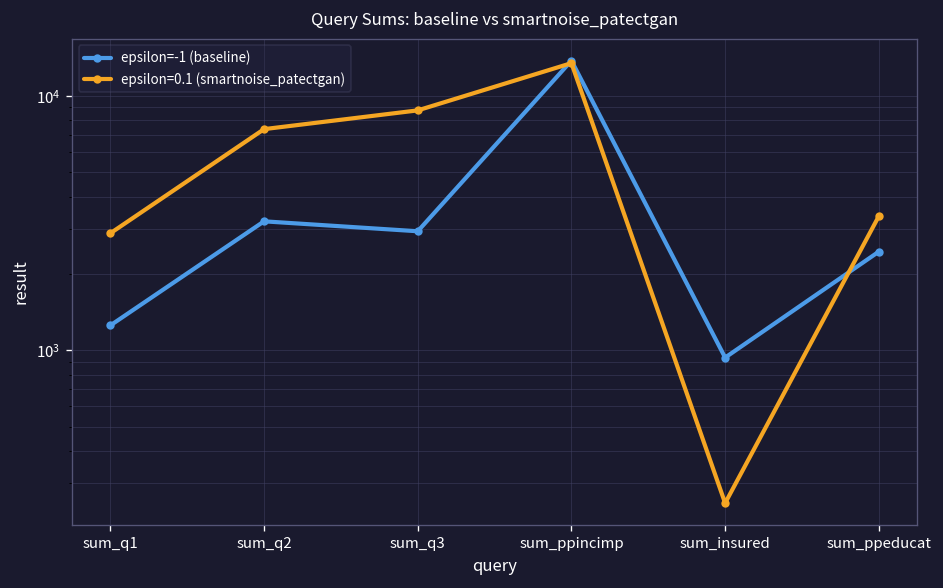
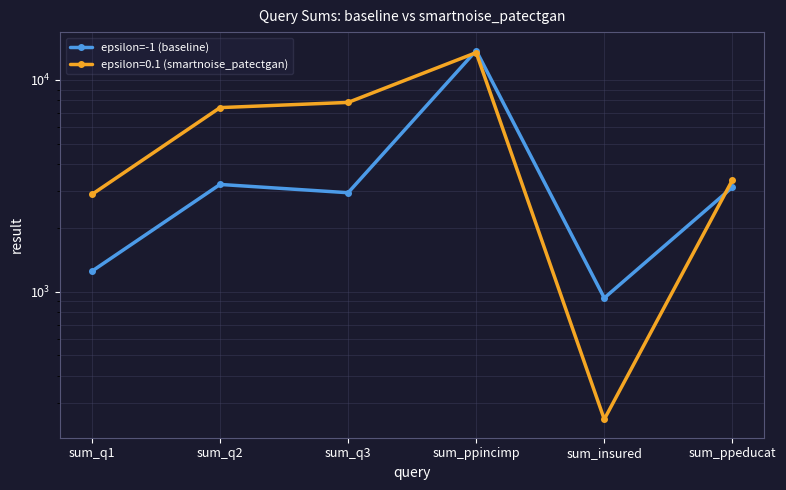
  {
    "epsilon=-1 (baseline)": {
      "sum_q1": 1300,
      "sum_q2": 3200,
      "sum_q3": 2900,
      "sum_insured": 900,
-     "sum_ppeducat": 2400
+     "sum_ppeducat": 3100
    },
    "epsilon=0.1 (smartnoise_patectgan)": {
      "sum_q1": 2900,
      "sum_q2": 7400,
-     "sum_q3": 8800,
+     "sum_q3": 7800,
      "sum_insured": 250,
      "sum_ppeducat": 3400
    }
  }
